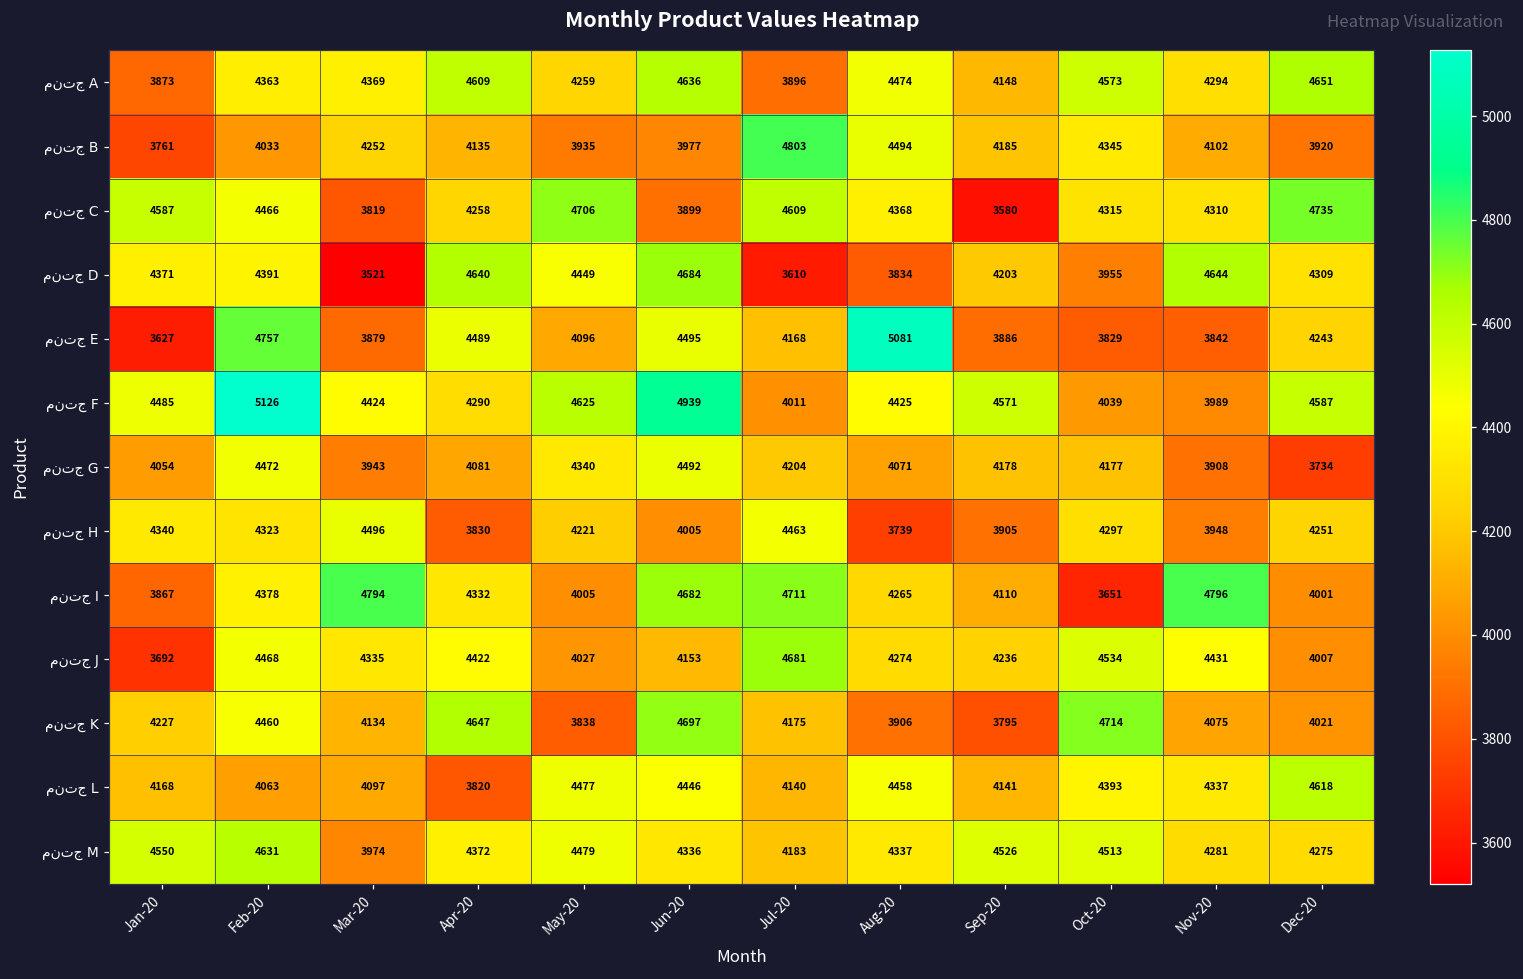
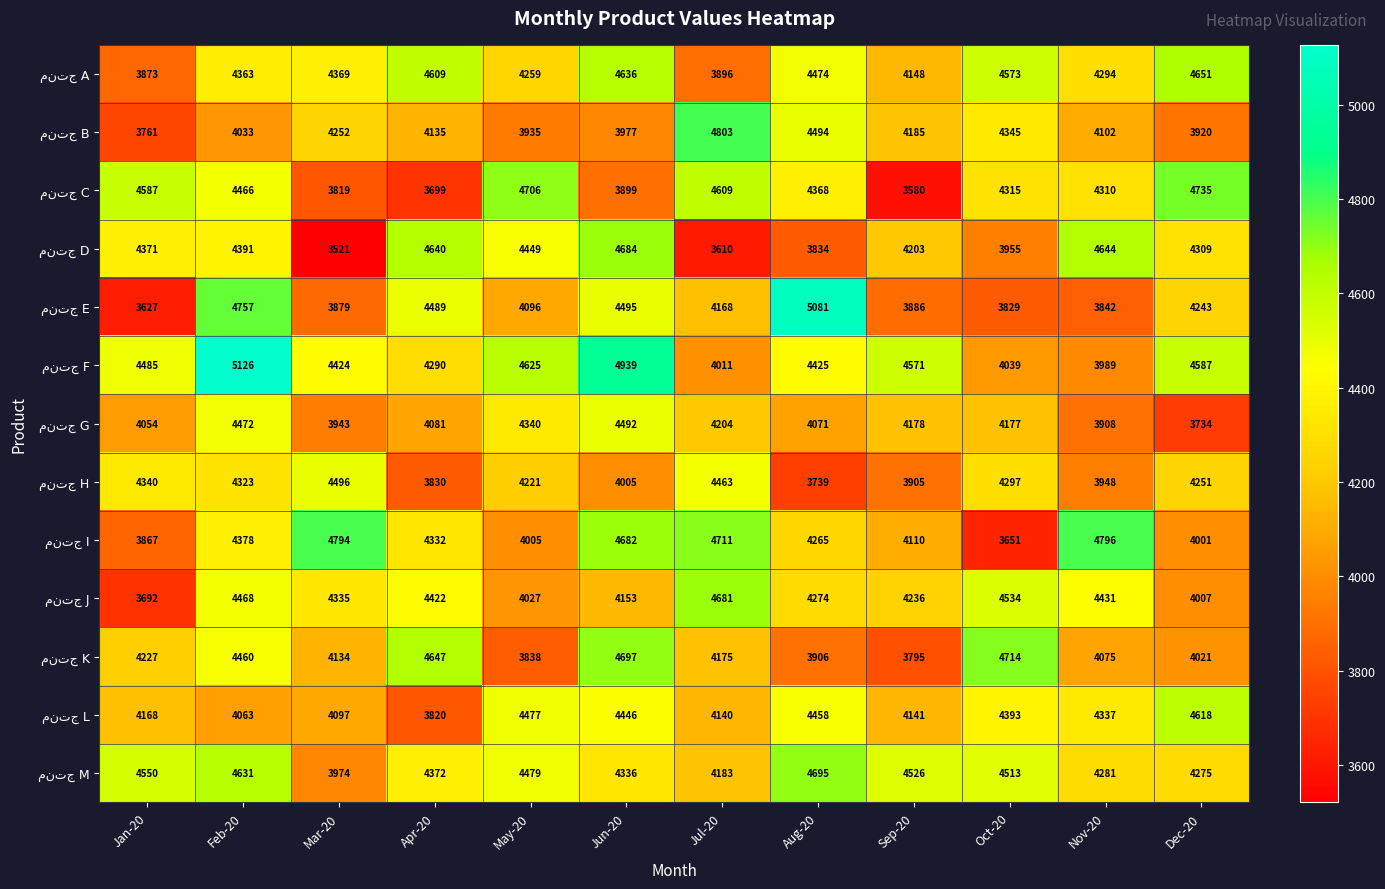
  {
    "منتج A": {
      "Jan-20": 3873,
      "Feb-20": 4363,
      "Mar-20": 4369,
      "Apr-20": 4609,
      "May-20": 4259,
      "Jun-20": 4636,
      "Jul-20": 3896,
      "Aug-20": 4474,
      "Sep-20": 4148,
      "Oct-20": 4573,
      "Nov-20": 4294,
      "Dec-20": 4651
    },
    "منتج B": {
      "Jan-20": 3761,
      "Feb-20": 4033,
      "Mar-20": 4252,
      "Apr-20": 4135,
      "May-20": 3935,
      "Jun-20": 3977,
      "Jul-20": 4803,
      "Aug-20": 4494,
      "Sep-20": 4185,
      "Oct-20": 4345,
      "Nov-20": 4102,
      "Dec-20": 3920
    },
    "منتج C": {
      "Jan-20": 4587,
      "Feb-20": 4466,
      "Mar-20": 3819,
-     "Apr-20": 4258,
+     "Apr-20": 3699,
      "May-20": 4706,
      "Jun-20": 3899,
      "Jul-20": 4609,
      "Aug-20": 4368,
      "Sep-20": 3580,
      "Oct-20": 4315,
      "Nov-20": 4310,
      "Dec-20": 4735
    },
    "منتج D": {
      "Jan-20": 4371,
      "Feb-20": 4391,
      "Mar-20": 3521,
      "Apr-20": 4640,
      "May-20": 4449,
      "Jun-20": 4684,
      "Jul-20": 3610,
      "Aug-20": 3834,
      "Sep-20": 4203,
      "Oct-20": 3955,
      "Nov-20": 4644,
      "Dec-20": 4309
    },
    "منتج E": {
      "Jan-20": 3627,
      "Feb-20": 4757,
      "Mar-20": 3879,
      "Apr-20": 4489,
      "May-20": 4096,
      "Jun-20": 4495,
      "Jul-20": 4168,
      "Aug-20": 5081,
      "Sep-20": 3886,
      "Oct-20": 3829,
      "Nov-20": 3842,
      "Dec-20": 4243
    },
    "منتج F": {
      "Jan-20": 4485,
      "Feb-20": 5126,
      "Mar-20": 4424,
      "Apr-20": 4290,
      "May-20": 4625,
      "Jun-20": 4939,
      "Jul-20": 4011,
      "Aug-20": 4425,
      "Sep-20": 4571,
      "Oct-20": 4039,
      "Nov-20": 3989,
      "Dec-20": 4587
    },
    "منتج G": {
      "Jan-20": 4054,
      "Feb-20": 4472,
      "Mar-20": 3943,
      "Apr-20": 4081,
      "May-20": 4340,
      "Jun-20": 4492,
      "Jul-20": 4204,
      "Aug-20": 4071,
      "Sep-20": 4178,
      "Oct-20": 4177,
      "Nov-20": 3908,
      "Dec-20": 3734
    },
    "منتج H": {
      "Jan-20": 4340,
      "Feb-20": 4323,
      "Mar-20": 4496,
      "Apr-20": 3830,
      "May-20": 4221,
      "Jun-20": 4005,
      "Jul-20": 4463,
      "Aug-20": 3739,
      "Sep-20": 3905,
      "Oct-20": 4297,
      "Nov-20": 3948,
      "Dec-20": 4251
    },
    "منتج I": {
      "Jan-20": 3867,
      "Feb-20": 4378,
      "Mar-20": 4794,
      "Apr-20": 4332,
      "May-20": 4005,
      "Jun-20": 4682,
      "Jul-20": 4711,
      "Aug-20": 4265,
      "Sep-20": 4110,
      "Oct-20": 3651,
      "Nov-20": 4796,
      "Dec-20": 4001
    },
    "منتج J": {
      "Jan-20": 3692,
      "Feb-20": 4468,
      "Mar-20": 4335,
      "Apr-20": 4422,
      "May-20": 4027,
      "Jun-20": 4153,
      "Jul-20": 4681,
      "Aug-20": 4274,
      "Sep-20": 4236,
      "Oct-20": 4534,
      "Nov-20": 4431,
      "Dec-20": 4007
    },
    "منتج K": {
      "Jan-20": 4227,
      "Feb-20": 4460,
      "Mar-20": 4134,
      "Apr-20": 4647,
      "May-20": 3838,
      "Jun-20": 4697,
      "Jul-20": 4175,
      "Aug-20": 3906,
      "Sep-20": 3795,
      "Oct-20": 4714,
      "Nov-20": 4075,
      "Dec-20": 4021
    },
    "منتج L": {
      "Jan-20": 4168,
      "Feb-20": 4063,
      "Mar-20": 4097,
      "Apr-20": 3820,
      "May-20": 4477,
      "Jun-20": 4446,
      "Jul-20": 4140,
      "Aug-20": 4458,
      "Sep-20": 4141,
      "Oct-20": 4393,
      "Nov-20": 4337,
      "Dec-20": 4618
    },
    "منتج M": {
      "Jan-20": 4550,
      "Feb-20": 4631,
      "Mar-20": 3974,
      "Apr-20": 4372,
      "May-20": 4479,
      "Jun-20": 4336,
      "Jul-20": 4183,
-     "Aug-20": 4337,
+     "Aug-20": 4695,
      "Sep-20": 4526,
      "Oct-20": 4513,
      "Nov-20": 4281,
      "Dec-20": 4275
    }
  }
